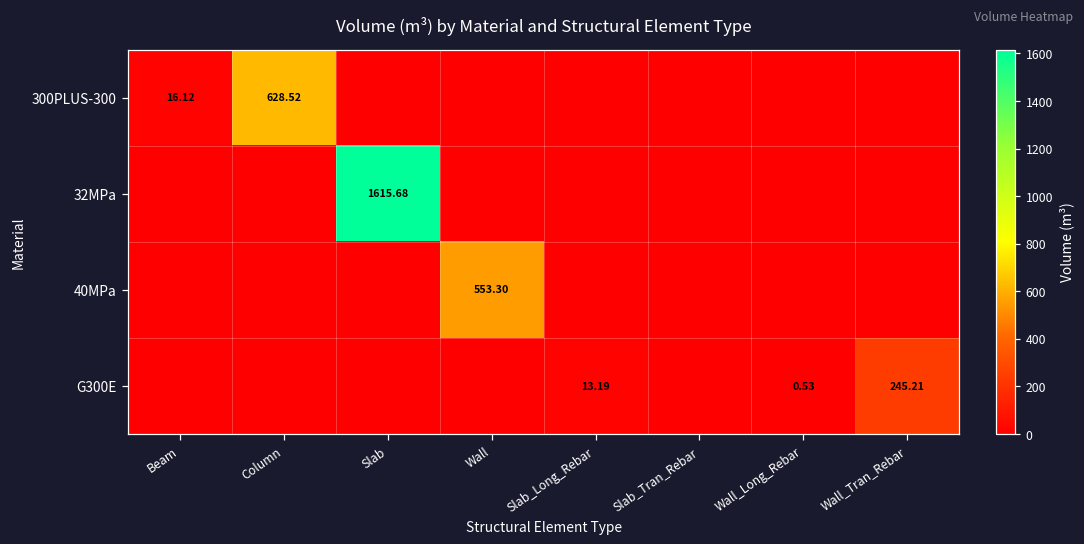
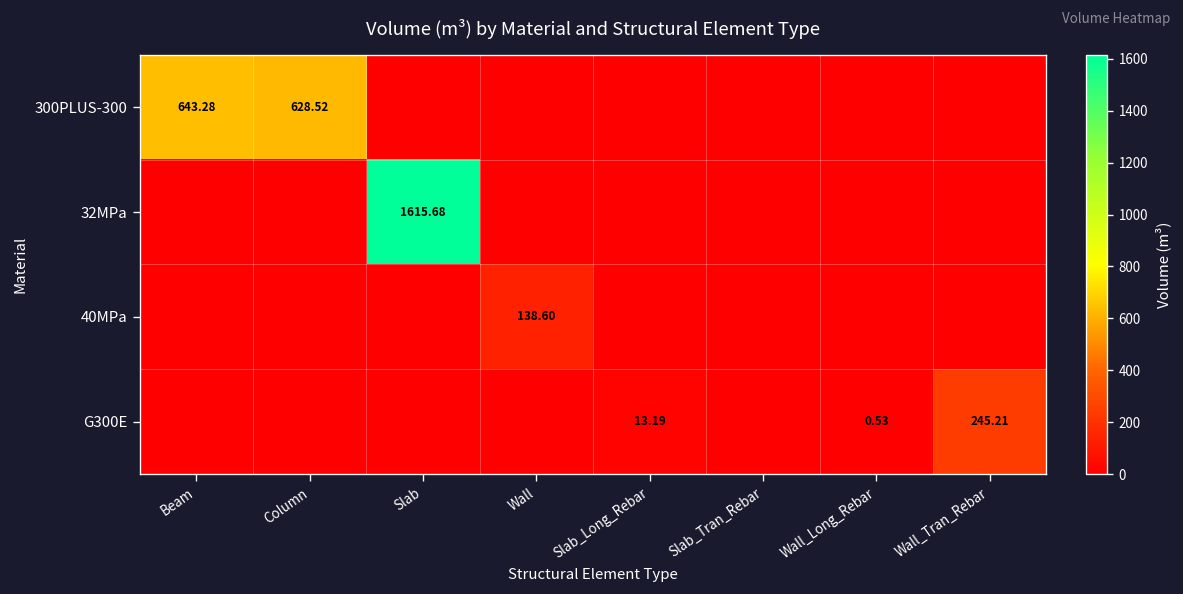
  {
    "300PLUS-300": {
-     "Beam": 16.12,
+     "Beam": 643.28,
      "Column": 628.52
    },
    "32MPa": {
      "Slab": 1615.68
    },
    "40MPa": {
-     "Wall": 553.30
+     "Wall": 138.60
    },
    "G300E": {
      "Slab_Long_Rebar": 13.19,
      "Wall_Long_Rebar": 0.53,
      "Wall_Tran_Rebar": 245.21
    }
  }
